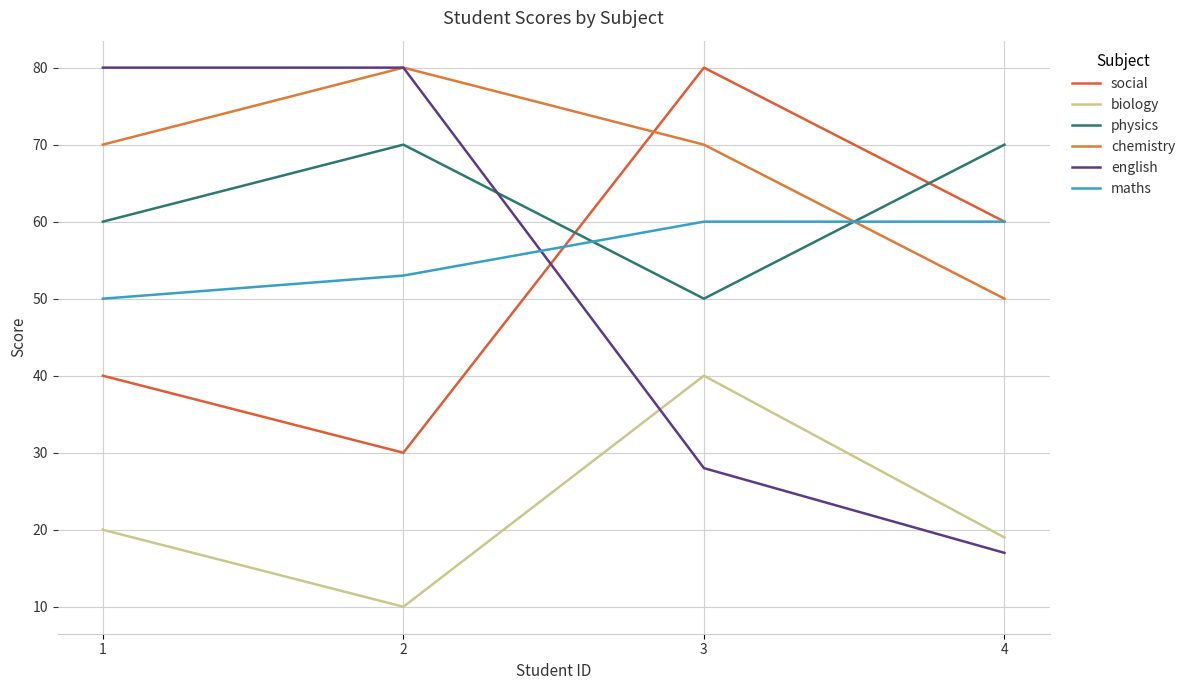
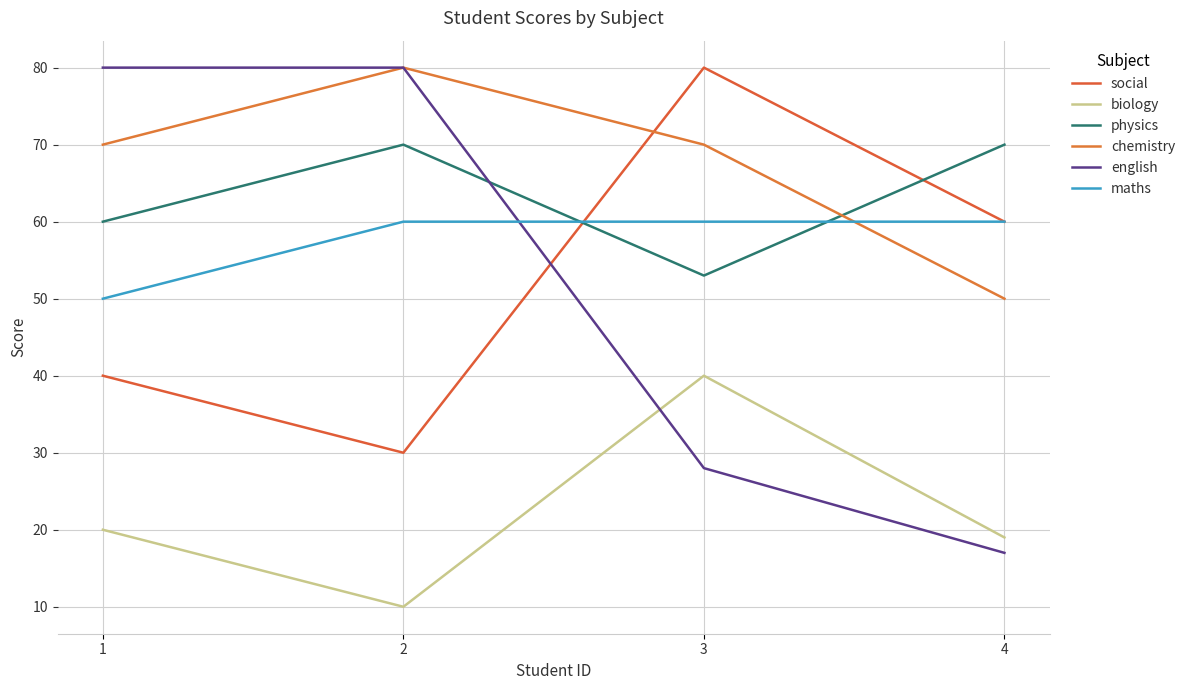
  {
    "biology": {
      "1": 20,
      "2": 10,
      "3": 40,
      "4": 19
    },
    "physics": {
      "1": 60,
      "2": 70,
-     "3": 50,
+     "3": 53,
      "4": 70
    },
    "english": {
      "1": 80,
      "3": 28,
      "4": 17
    },
    "maths": {
      "1": 50,
-     "2": 53,
+     "2": 60,
      "3": 60
    }
  }
